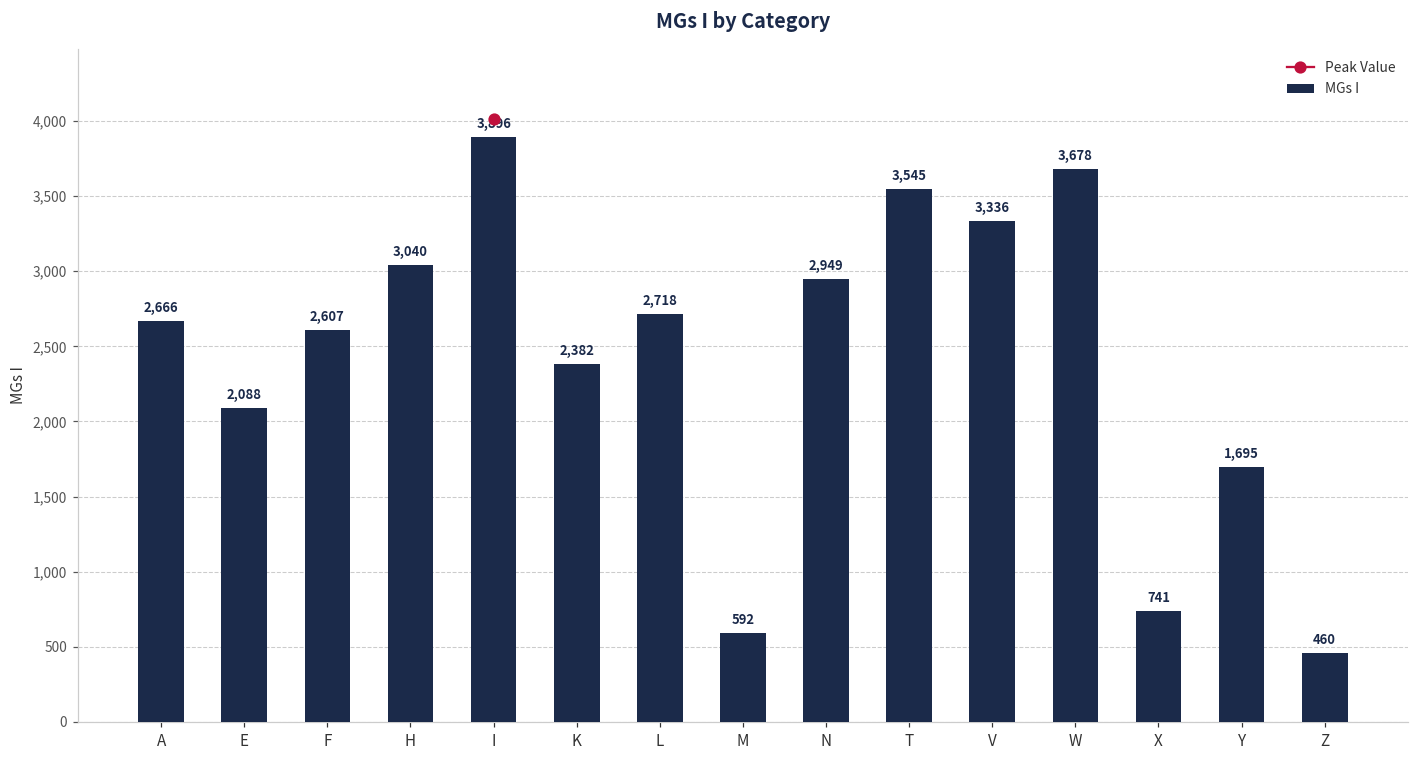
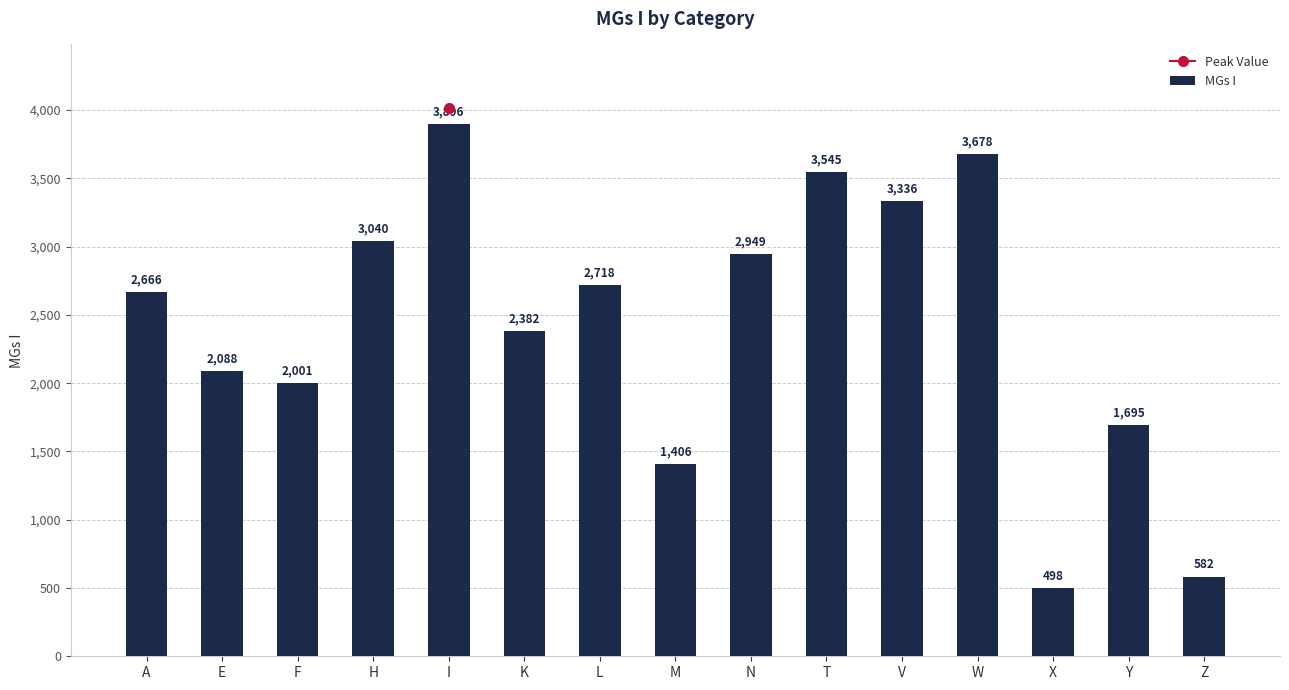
  {
    "MGs I": {
      "A": "2,666",
      "E": "2,088",
-     "F": "2,607",
+     "F": "2,001",
      "H": "3,040",
      "K": "2,382",
      "L": "2,718",
-     "M": "592",
+     "M": "1,406",
      "N": "2,949",
      "T": "3,545",
      "V": "3,336",
      "W": "3,678",
-     "X": "741",
+     "X": "498",
      "Y": "1,695",
-     "Z": "460"
+     "Z": "582"
    }
  }
